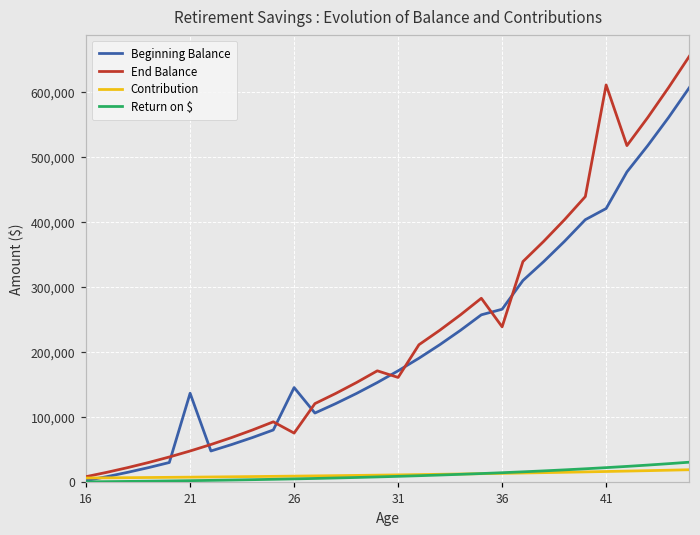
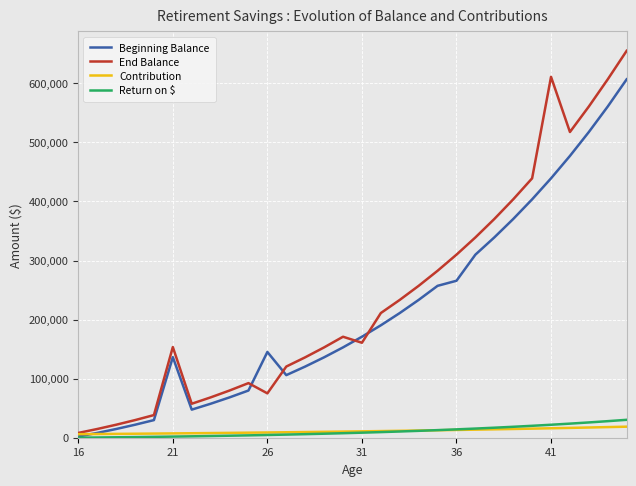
  {
    "Beginning Balance": {
      "21": "140,000",
      "26": "150,000",
      "31": "170,000",
      "36": "270,000",
-     "41": "420,000"
+     "41": "440,000"
    },
    "End Balance": {
-     "21": "50,000",
+     "21": "150,000",
      "26": "80,000",
      "31": "160,000",
-     "36": "240,000",
+     "36": "310,000",
      "41": "610,000"
    },
    "Contribution": {
      "21": "10,000",
      "26": "10,000",
      "41": "20,000"
    },
    "Return on $": {
      "21": "0",
      "26": "0",
      "41": "20,000"
    }
  }
